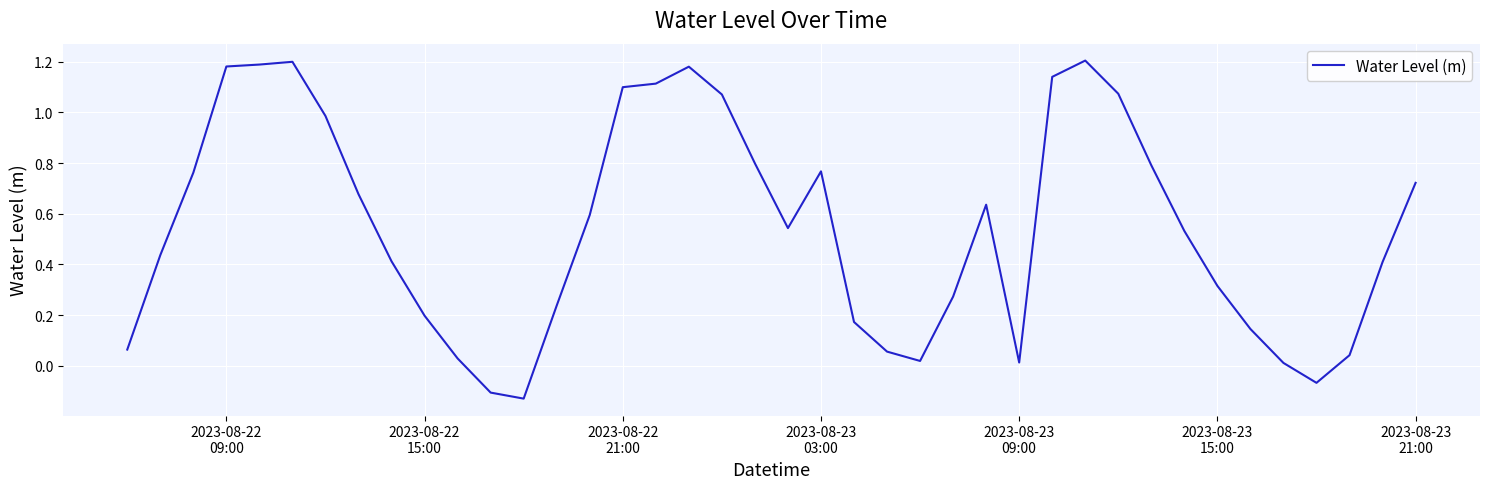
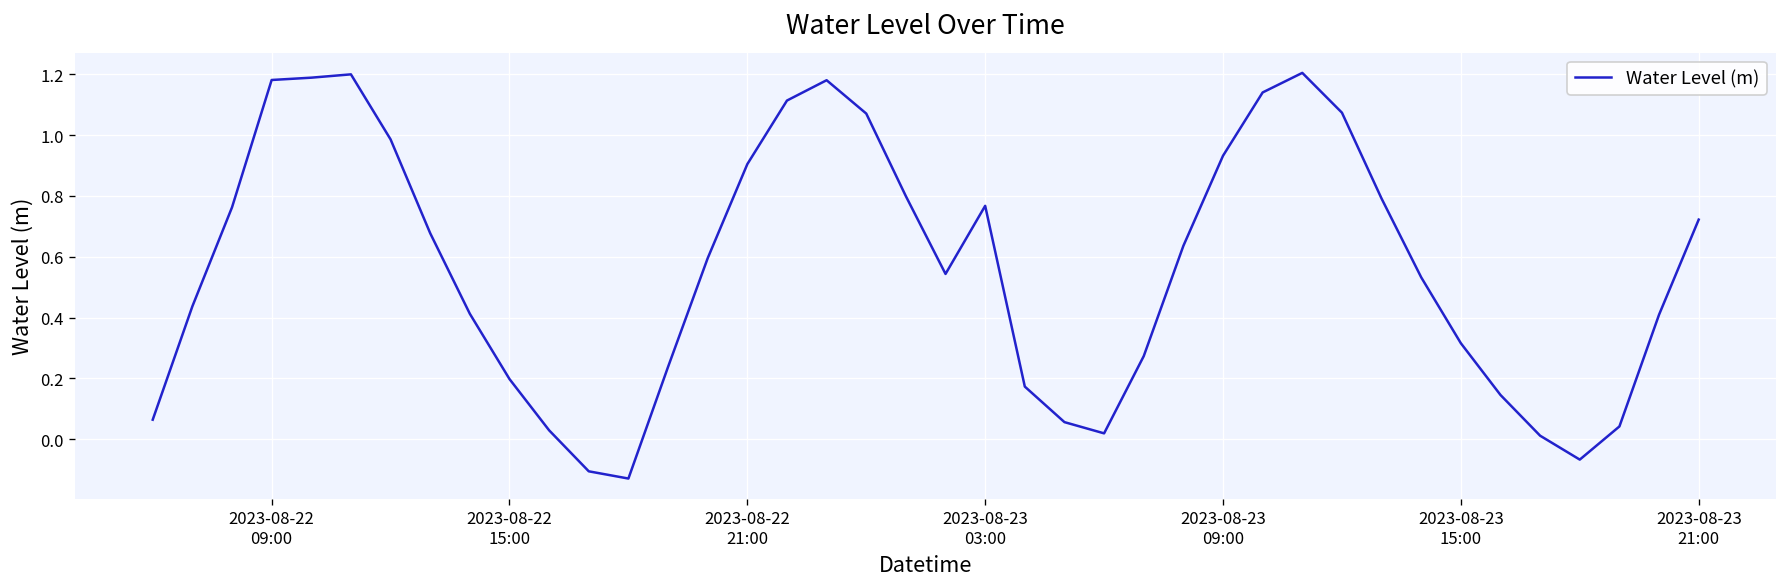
  {
    "2023-08-22 09:00": 1.18,
    "2023-08-22 15:00": 0.20,
-   "2023-08-22 21:00": 1.10,
+   "2023-08-22 21:00": 0.90,
    "2023-08-23 03:00": 0.77,
-   "2023-08-23 09:00": 0.01,
+   "2023-08-23 09:00": 0.93,
    "2023-08-23 15:00": 0.32,
    "2023-08-23 21:00": 0.72
  }
